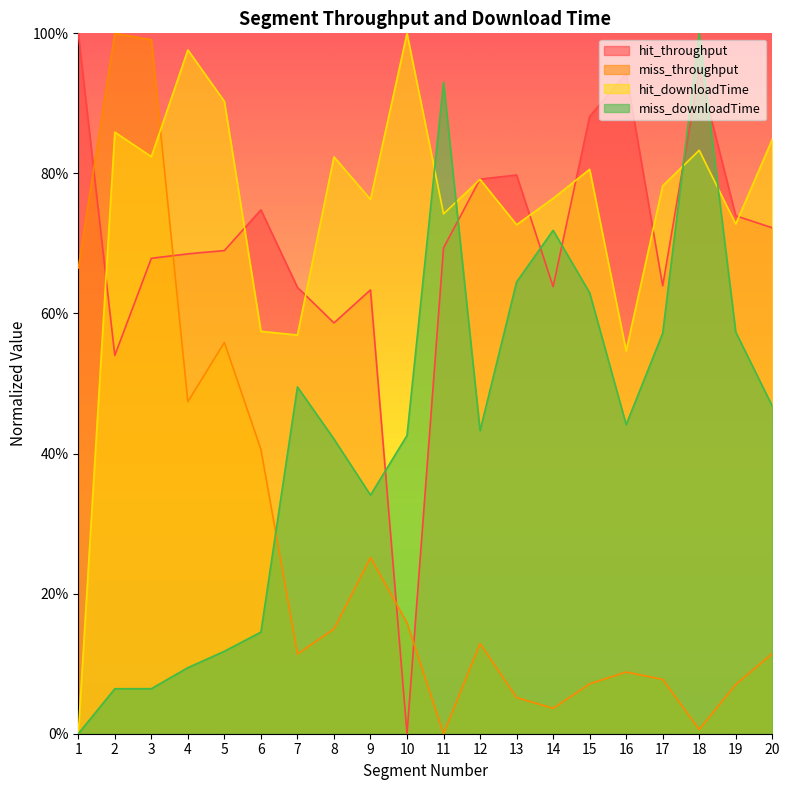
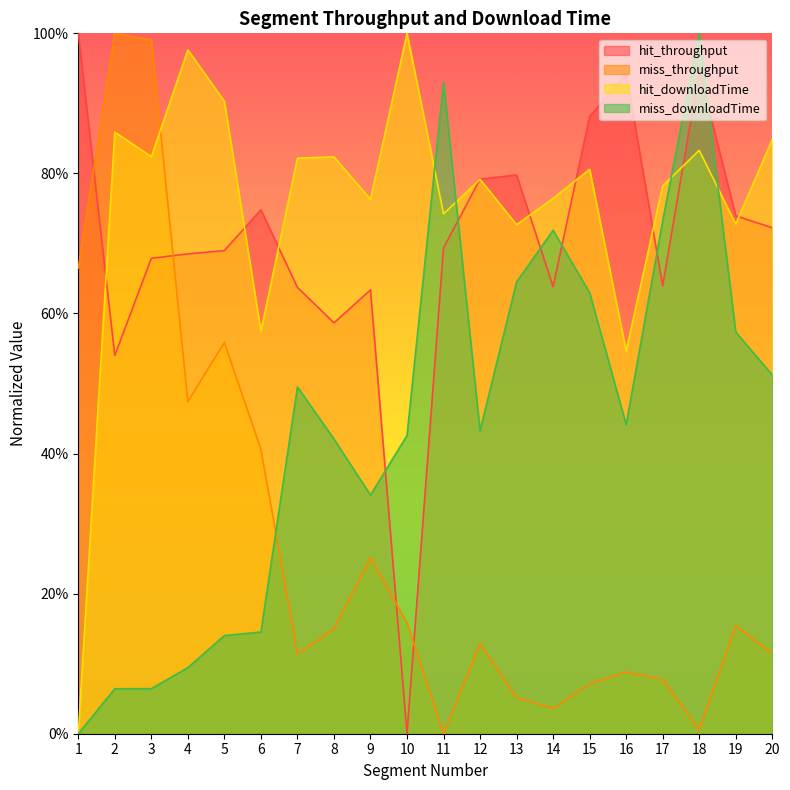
  {
    "hit_throughput": {
      "1": "100%",
      "2": "54%",
      "3": "68%",
      "4": "69%",
      "5": "69%",
      "6": "75%",
      "7": "64%",
      "8": "59%",
      "9": "63%",
      "10": "0%",
      "11": "69%",
      "13": "80%",
      "14": "64%",
      "15": "88%",
      "17": "64%",
      "19": "74%",
      "20": "72%"
    },
    "miss_throughput": {
      "1": "66%",
      "2": "100%",
      "3": "99%",
      "4": "47%",
      "5": "56%",
      "6": "41%",
      "7": "11%",
      "8": "15%",
      "9": "25%",
      "10": "16%",
      "11": "0%",
      "12": "13%",
      "13": "5%",
      "14": "4%",
      "15": "7%",
      "16": "9%",
      "17": "8%",
      "18": "1%",
-     "19": "7%",
+     "19": "15%",
      "20": "11%"
    },
    "hit_downloadTime": {
      "2": "86%",
      "3": "82%",
      "4": "98%",
      "5": "90%",
      "6": "57%",
-     "7": "57%",
+     "7": "82%",
      "8": "82%",
      "9": "76%",
      "10": "100%",
      "11": "74%",
      "13": "73%",
      "14": "76%",
      "15": "81%",
      "16": "55%",
      "17": "78%",
      "18": "83%",
      "19": "73%",
      "20": "85%"
    },
    "miss_downloadTime": {
      "2": "6%",
      "3": "6%",
      "4": "9%",
-     "5": "12%",
+     "5": "14%",
      "6": "15%",
      "7": "50%",
      "8": "42%",
      "9": "34%",
      "10": "43%",
      "11": "93%",
      "12": "43%",
      "13": "64%",
      "14": "72%",
      "15": "63%",
      "16": "44%",
-     "17": "57%",
+     "17": "73%",
      "18": "100%",
      "19": "57%",
-     "20": "47%"
+     "20": "51%"
    }
  }
